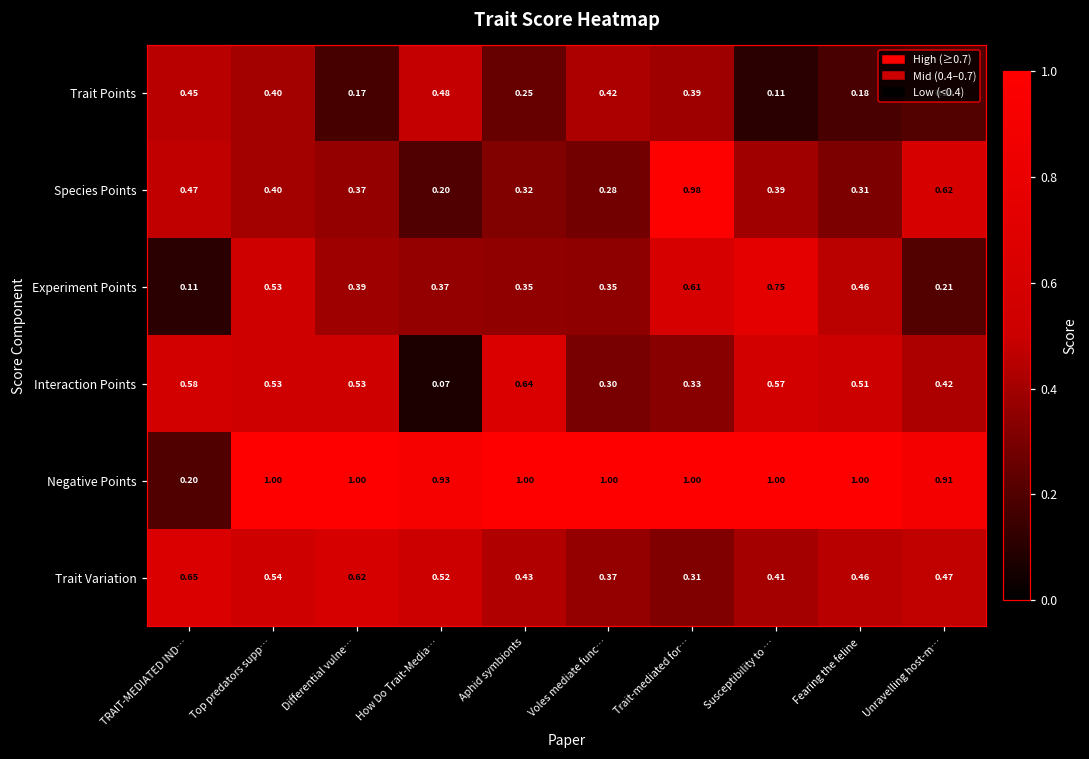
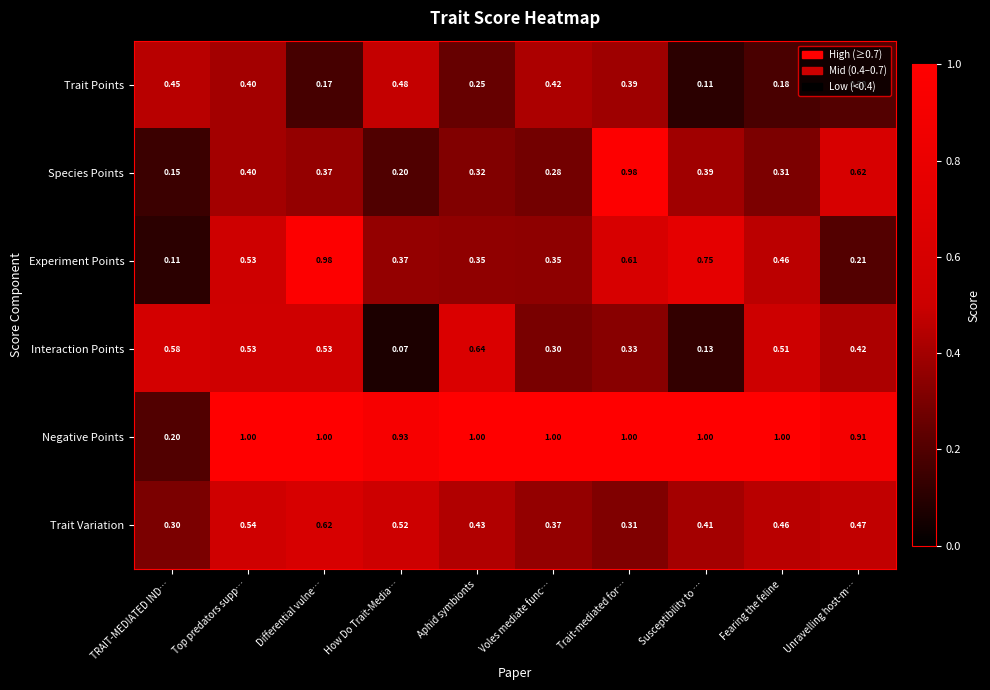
  {
    "Trait Points": {
      "TRAIT-MEDIATED IND…": 0.45,
      "Top predators supp…": 0.40,
      "Differential vulne…": 0.17,
      "How Do Trait-Media…": 0.48,
      "Aphid symbionts": 0.25,
      "Voles mediate func…": 0.42,
      "Trait-mediated for…": 0.39,
      "Susceptibility to …": 0.11,
      "Fearing the feline": 0.18
    },
    "Species Points": {
-     "TRAIT-MEDIATED IND…": 0.47,
+     "TRAIT-MEDIATED IND…": 0.15,
      "Top predators supp…": 0.40,
      "Differential vulne…": 0.37,
      "How Do Trait-Media…": 0.20,
      "Aphid symbionts": 0.32,
      "Voles mediate func…": 0.28,
      "Trait-mediated for…": 0.98,
      "Susceptibility to …": 0.39,
      "Fearing the feline": 0.31,
      "Unravelling host-m…": 0.62
    },
    "Experiment Points": {
      "TRAIT-MEDIATED IND…": 0.11,
      "Top predators supp…": 0.53,
-     "Differential vulne…": 0.39,
+     "Differential vulne…": 0.98,
      "How Do Trait-Media…": 0.37,
      "Aphid symbionts": 0.35,
      "Voles mediate func…": 0.35,
      "Trait-mediated for…": 0.61,
      "Susceptibility to …": 0.75,
      "Fearing the feline": 0.46,
      "Unravelling host-m…": 0.21
    },
    "Interaction Points": {
      "TRAIT-MEDIATED IND…": 0.58,
      "Top predators supp…": 0.53,
      "Differential vulne…": 0.53,
      "How Do Trait-Media…": 0.07,
      "Aphid symbionts": 0.64,
      "Voles mediate func…": 0.30,
      "Trait-mediated for…": 0.33,
-     "Susceptibility to …": 0.57,
+     "Susceptibility to …": 0.13,
      "Fearing the feline": 0.51,
      "Unravelling host-m…": 0.42
    },
    "Negative Points": {
      "TRAIT-MEDIATED IND…": 0.20,
      "Top predators supp…": 1.00,
      "Differential vulne…": 1.00,
      "How Do Trait-Media…": 0.93,
      "Aphid symbionts": 1.00,
      "Voles mediate func…": 1.00,
      "Trait-mediated for…": 1.00,
      "Susceptibility to …": 1.00,
      "Fearing the feline": 1.00,
      "Unravelling host-m…": 0.91
    },
    "Trait Variation": {
-     "TRAIT-MEDIATED IND…": 0.65,
+     "TRAIT-MEDIATED IND…": 0.30,
      "Top predators supp…": 0.54,
      "Differential vulne…": 0.62,
      "How Do Trait-Media…": 0.52,
      "Aphid symbionts": 0.43,
      "Voles mediate func…": 0.37,
      "Trait-mediated for…": 0.31,
      "Susceptibility to …": 0.41,
      "Fearing the feline": 0.46,
      "Unravelling host-m…": 0.47
    }
  }
